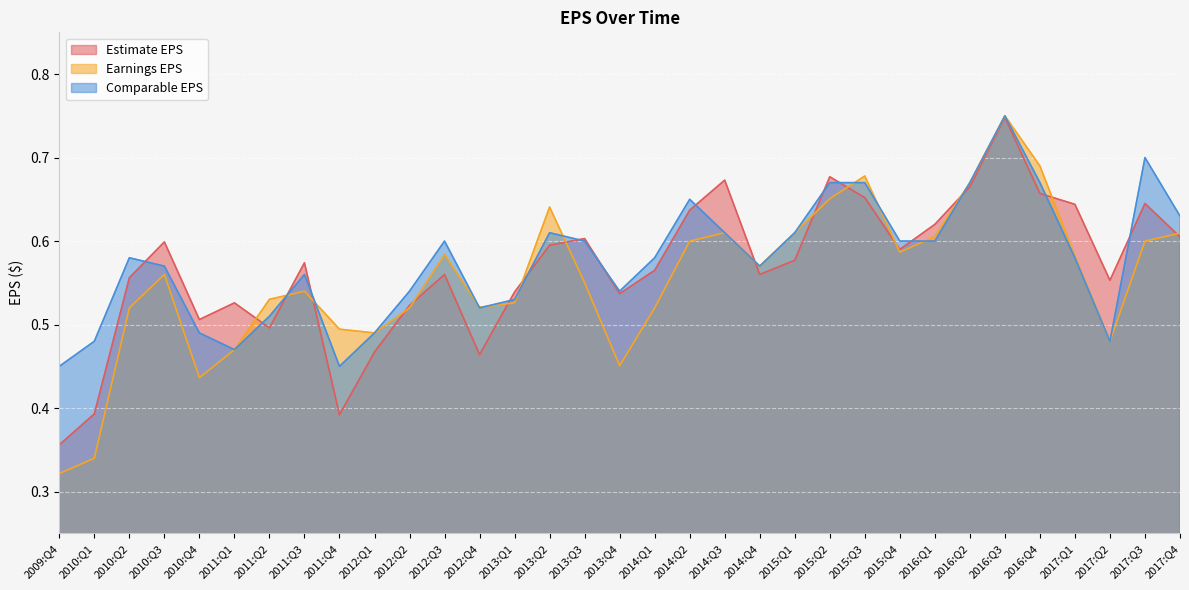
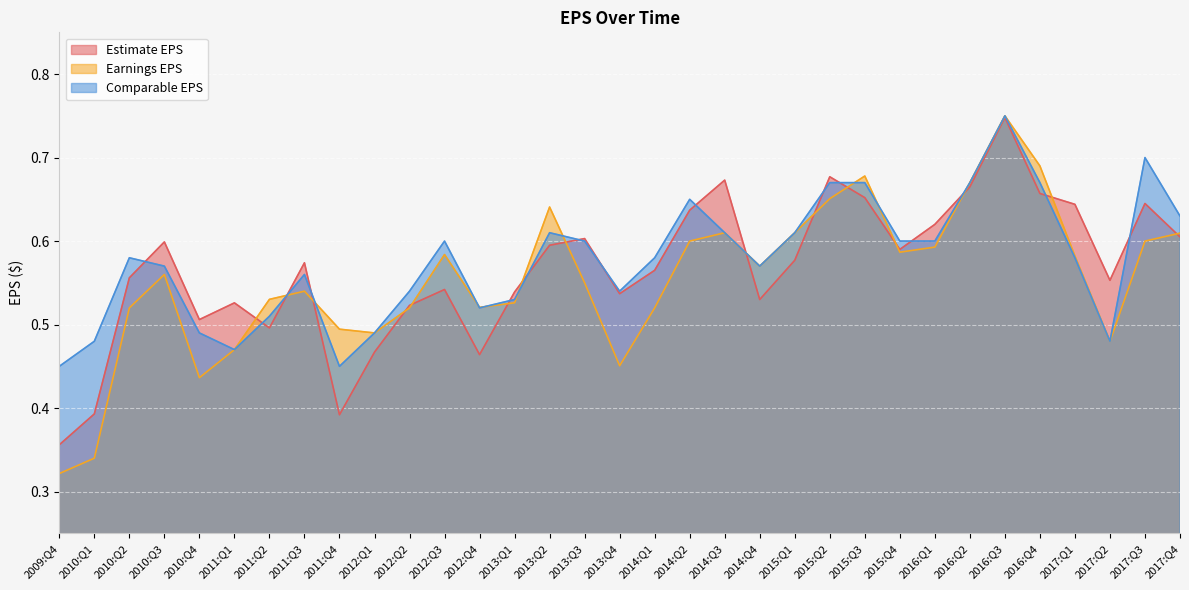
  {
    "Estimate EPS": {
      "2009:Q4": 0.36,
      "2010:Q1": 0.39,
      "2010:Q2": 0.56,
      "2010:Q3": 0.60,
      "2010:Q4": 0.51,
      "2011:Q1": 0.53,
      "2011:Q2": 0.50,
      "2011:Q3": 0.57,
      "2011:Q4": 0.39,
      "2012:Q1": 0.47,
-     "2012:Q3": 0.56,
+     "2012:Q3": 0.54,
      "2012:Q4": 0.46,
      "2013:Q1": 0.54,
      "2013:Q2": 0.60,
      "2014:Q1": 0.57,
      "2014:Q2": 0.64,
      "2014:Q3": 0.67,
-     "2014:Q4": 0.56,
+     "2014:Q4": 0.53,
      "2015:Q1": 0.58,
      "2015:Q2": 0.68,
      "2015:Q3": 0.65,
      "2015:Q4": 0.59,
      "2016:Q1": 0.62,
      "2016:Q2": 0.67,
      "2016:Q4": 0.66,
      "2017:Q1": 0.64,
      "2017:Q2": 0.55,
      "2017:Q3": 0.65,
      "2017:Q4": 0.61
    },
    "Earnings EPS": {
      "2009:Q4": 0.32,
      "2010:Q1": 0.34,
      "2010:Q2": 0.52,
      "2010:Q3": 0.56,
      "2010:Q4": 0.44,
      "2011:Q2": 0.53,
      "2011:Q3": 0.54,
      "2011:Q4": 0.49,
      "2012:Q3": 0.58,
      "2013:Q1": 0.53,
      "2013:Q2": 0.64,
      "2013:Q3": 0.55,
      "2013:Q4": 0.45,
      "2014:Q1": 0.52,
      "2014:Q2": 0.60,
      "2015:Q2": 0.65,
      "2015:Q3": 0.68,
      "2015:Q4": 0.59,
-     "2016:Q1": 0.61,
+     "2016:Q1": 0.59,
      "2016:Q4": 0.69,
      "2017:Q3": 0.60,
      "2017:Q4": 0.61
    },
    "Comparable EPS": {
      "2009:Q4": 0.45,
      "2010:Q1": 0.48,
      "2010:Q2": 0.58,
      "2010:Q3": 0.57,
      "2010:Q4": 0.49,
      "2011:Q2": 0.51,
      "2011:Q3": 0.56,
      "2011:Q4": 0.45,
      "2012:Q2": 0.54,
      "2012:Q3": 0.60,
      "2013:Q1": 0.53,
      "2013:Q2": 0.61,
      "2014:Q1": 0.58,
      "2014:Q2": 0.65,
      "2015:Q2": 0.67,
      "2015:Q3": 0.67,
      "2015:Q4": 0.60,
      "2016:Q1": 0.60,
      "2016:Q4": 0.67,
      "2017:Q3": 0.70,
      "2017:Q4": 0.63
    }
  }
